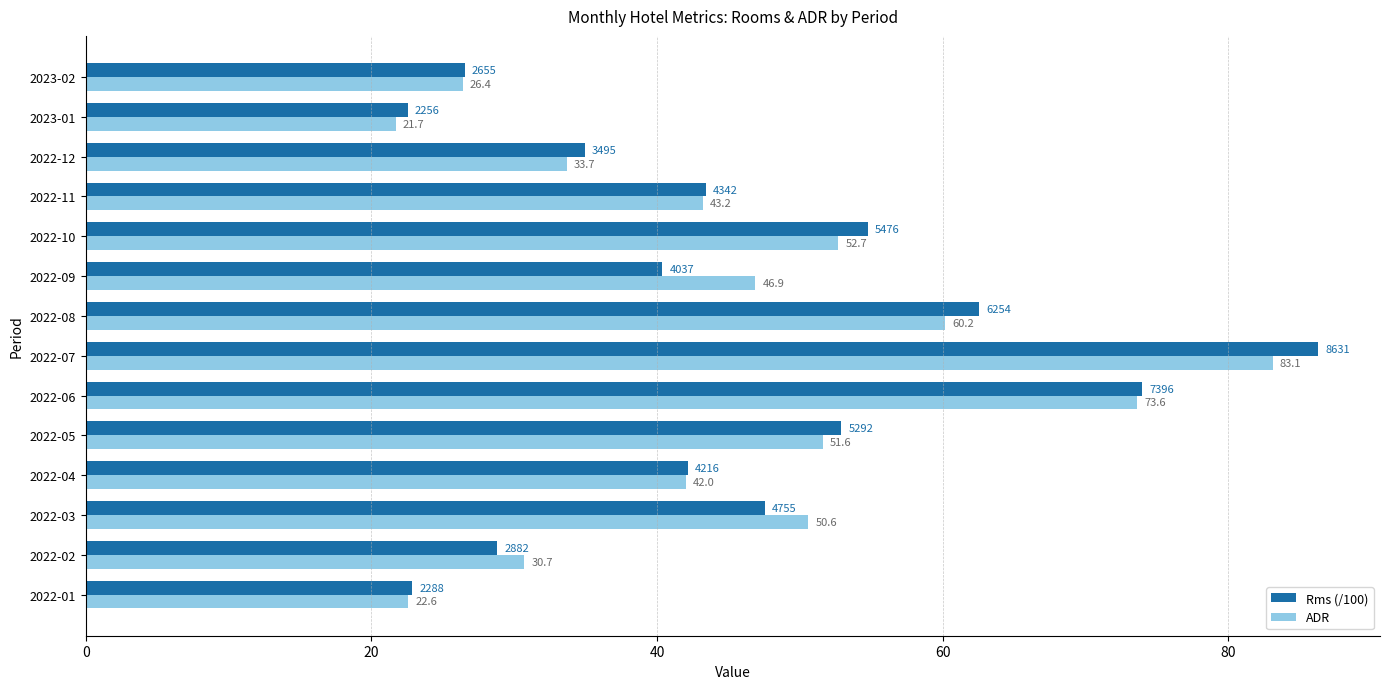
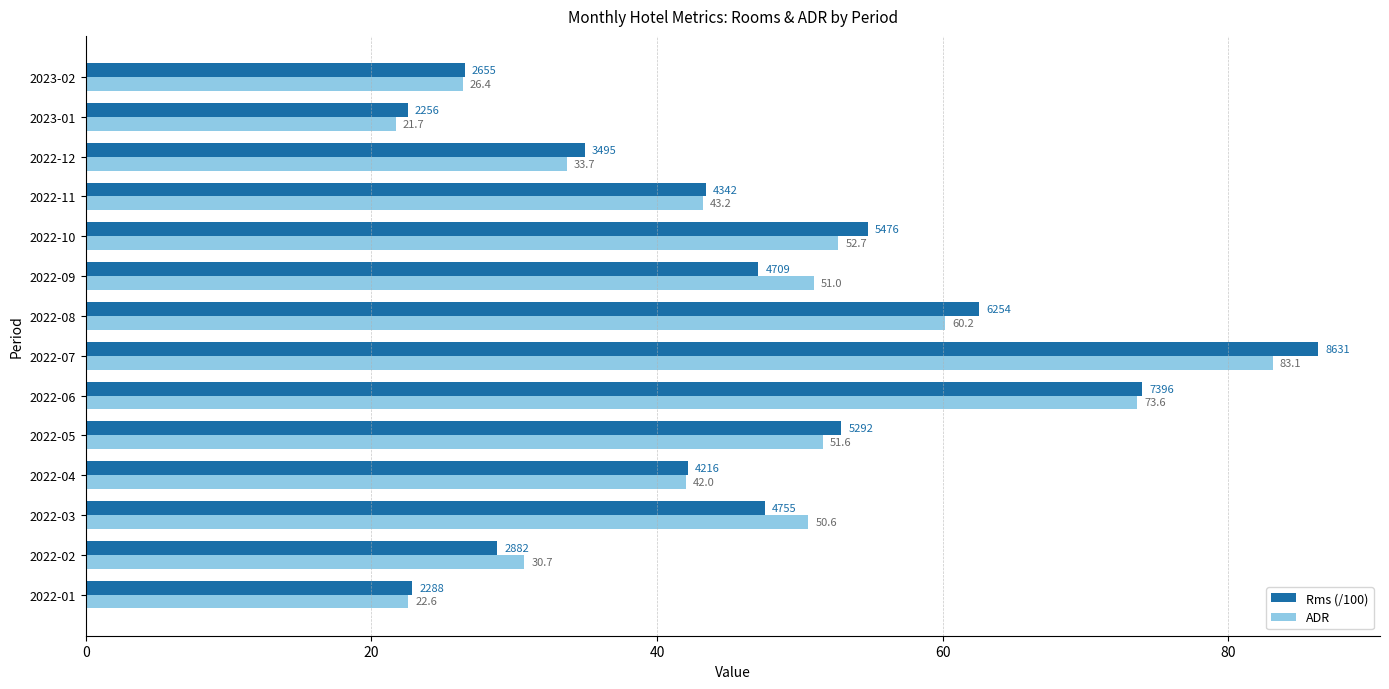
  {
    "Rms (/100)": {
-     "2022-09": 4037
+     "2022-09": 4709
    },
    "ADR": {
      "2023-02": 26.4,
      "2023-01": 21.7,
      "2022-12": 33.7,
      "2022-11": 43.2,
      "2022-10": 52.7,
-     "2022-09": 46.9,
+     "2022-09": 51.0,
      "2022-08": 60.2,
      "2022-07": 83.1,
      "2022-06": 73.6,
      "2022-05": 51.6,
      "2022-04": 42.0,
      "2022-03": 50.6,
      "2022-02": 30.7,
      "2022-01": 22.6
    }
  }
